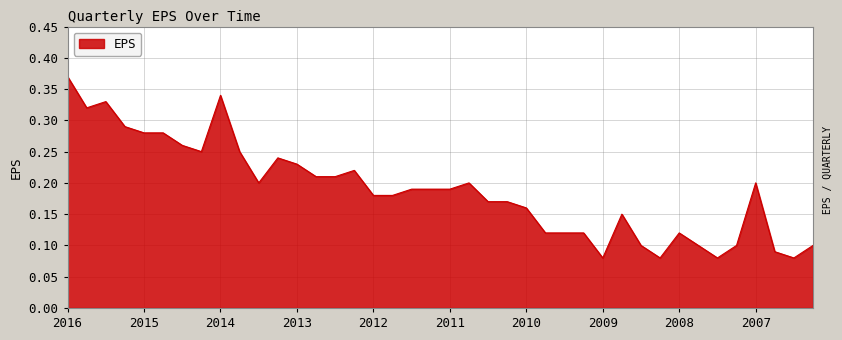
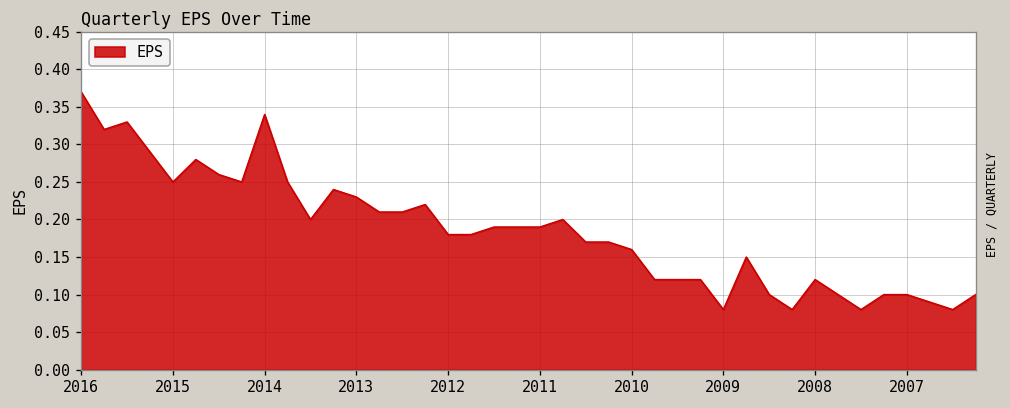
  {
    "2016": 0.37,
-   "2015": 0.28,
+   "2015": 0.25,
    "2014": 0.34,
    "2013": 0.23,
    "2012": 0.18,
    "2011": 0.19,
    "2010": 0.16,
    "2009": 0.08,
    "2008": 0.12,
-   "2007": 0.2
+   "2007": 0.1
  }
